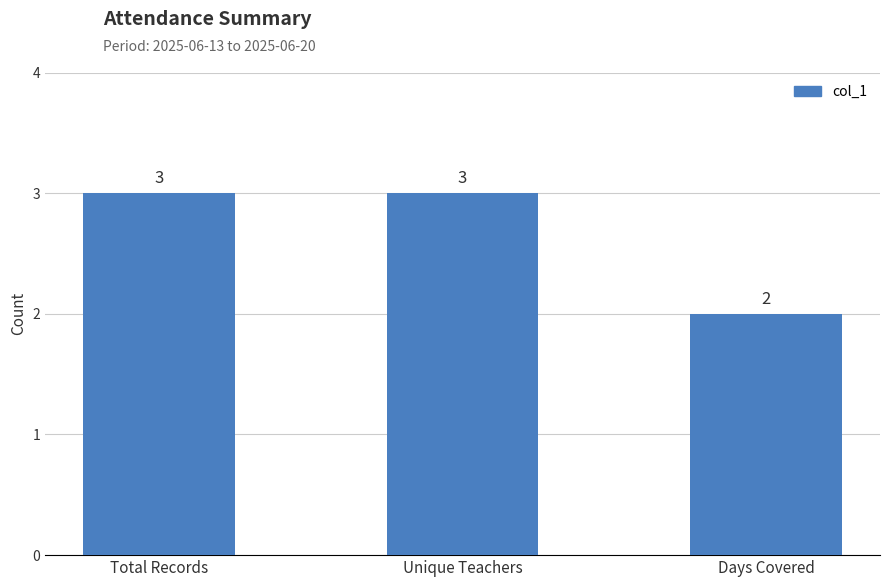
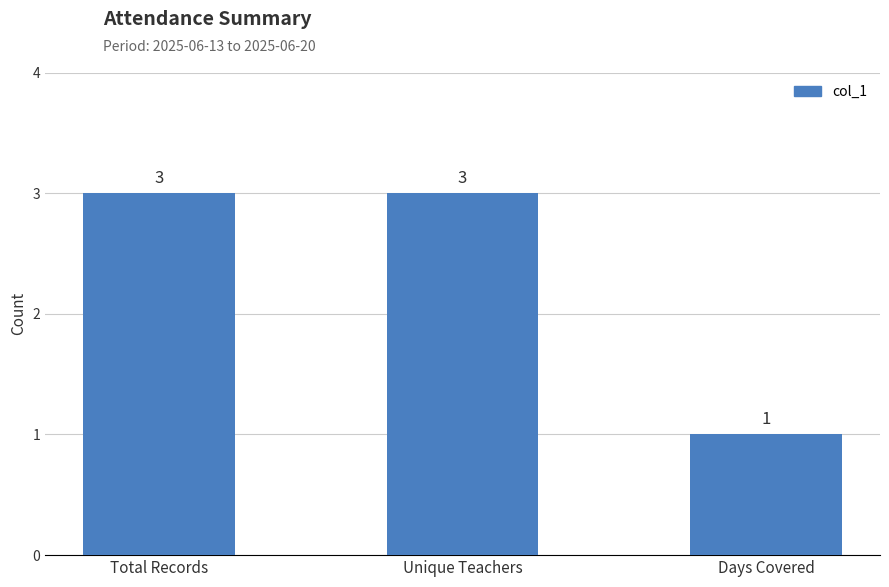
  {
    "Total Records": 3,
    "Unique Teachers": 3,
-   "Days Covered": 2
+   "Days Covered": 1
  }
